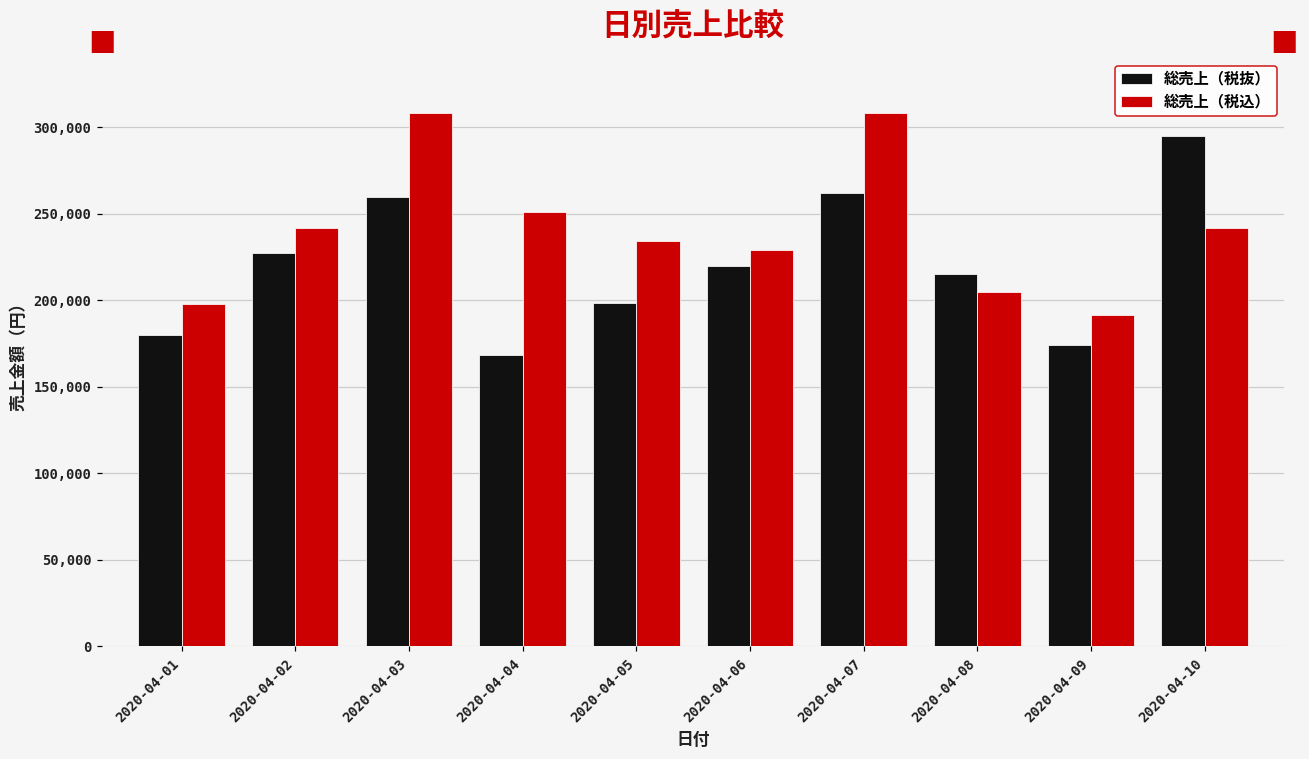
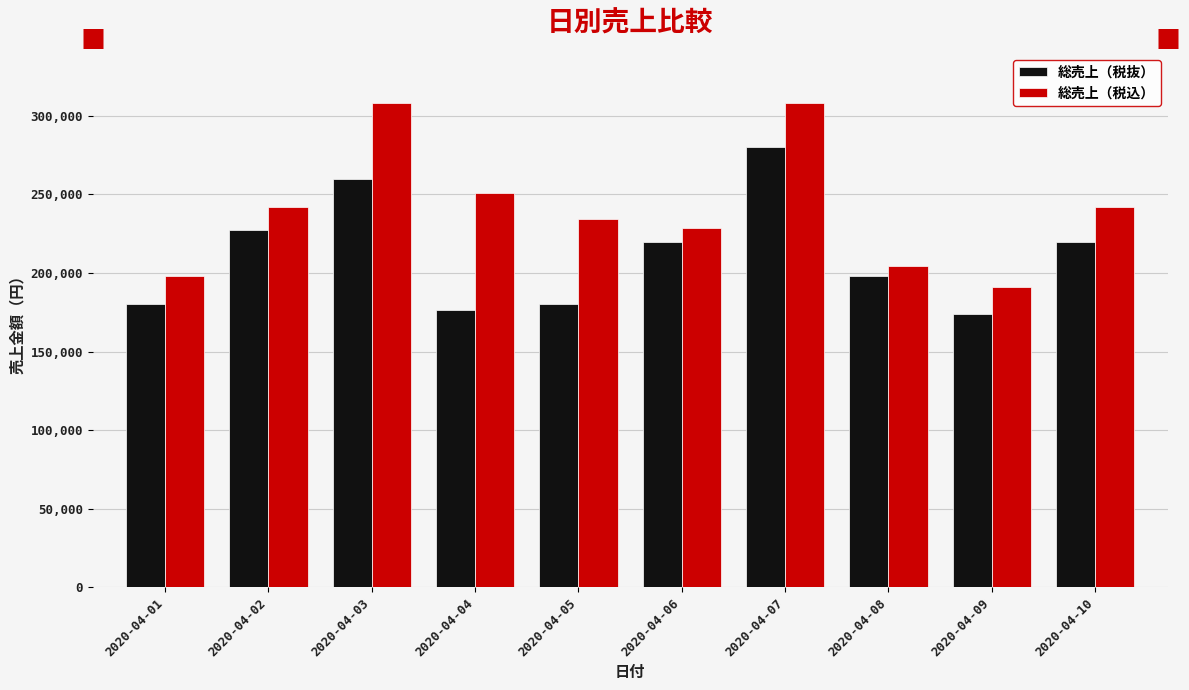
  {
    "総売上（税抜）": {
      "2020-04-01": "180,000",
      "2020-04-02": "227,000",
      "2020-04-03": "260,000",
-     "2020-04-04": "168,000",
-     "2020-04-05": "199,000",
+     "2020-04-04": "177,000",
+     "2020-04-05": "180,000",
      "2020-04-06": "220,000",
-     "2020-04-07": "262,000",
-     "2020-04-08": "215,000",
+     "2020-04-07": "280,000",
+     "2020-04-08": "198,000",
      "2020-04-09": "174,000",
-     "2020-04-10": "295,000"
+     "2020-04-10": "220,000"
    },
    "総売上（税込）": {
      "2020-04-01": "198,000",
      "2020-04-02": "242,000",
      "2020-04-03": "308,000",
      "2020-04-04": "251,000",
      "2020-04-05": "234,000",
      "2020-04-06": "229,000",
      "2020-04-07": "308,000",
      "2020-04-08": "205,000",
      "2020-04-09": "191,000",
      "2020-04-10": "242,000"
    }
  }
